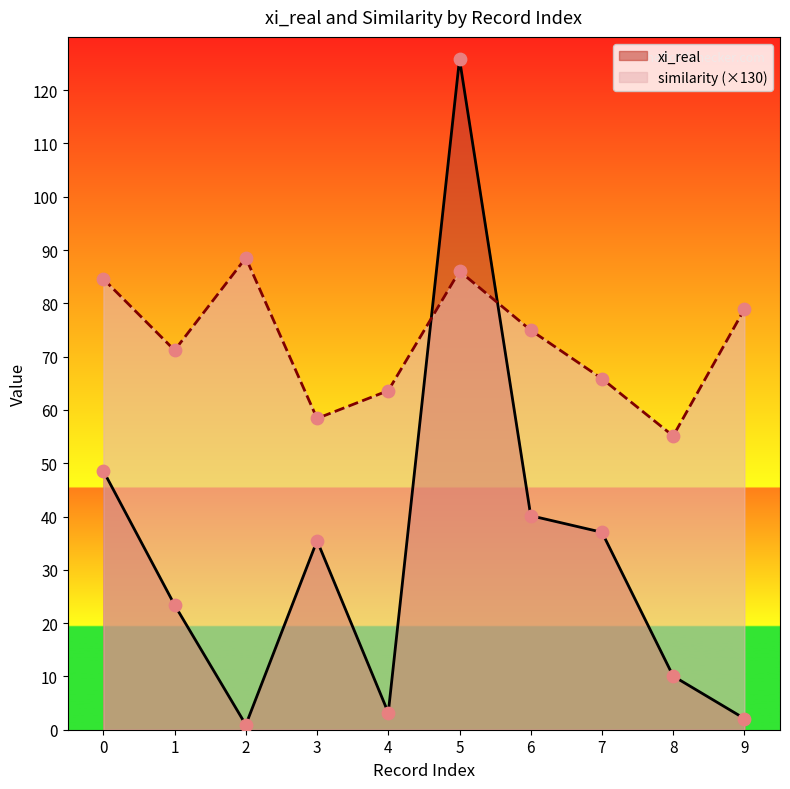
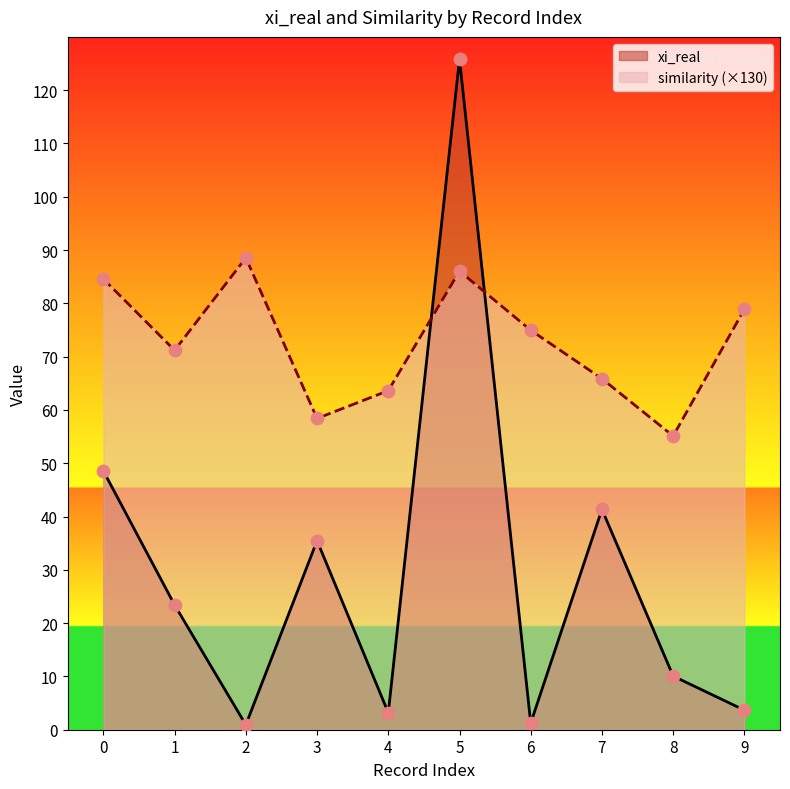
  {
    "xi_real": {
      "0": 49,
      "1": 23,
      "2": 1,
      "3": 35,
      "4": 3,
      "5": 126,
-     "6": 40,
-     "7": 37,
+     "6": 1,
+     "7": 41,
      "8": 10,
-     "9": 2
+     "9": 4
    },
    "similarity (×130)": {
      "0": 85,
      "1": 71,
      "2": 89,
      "3": 58,
      "4": 64,
      "5": 86,
      "6": 75,
      "7": 66,
      "8": 55,
      "9": 79
    }
  }
